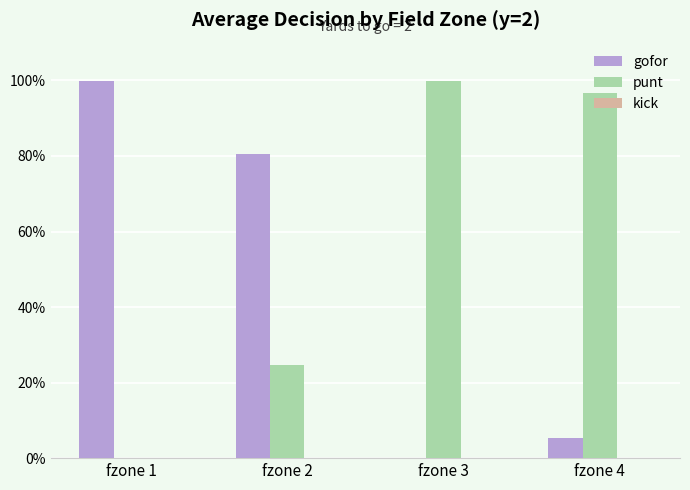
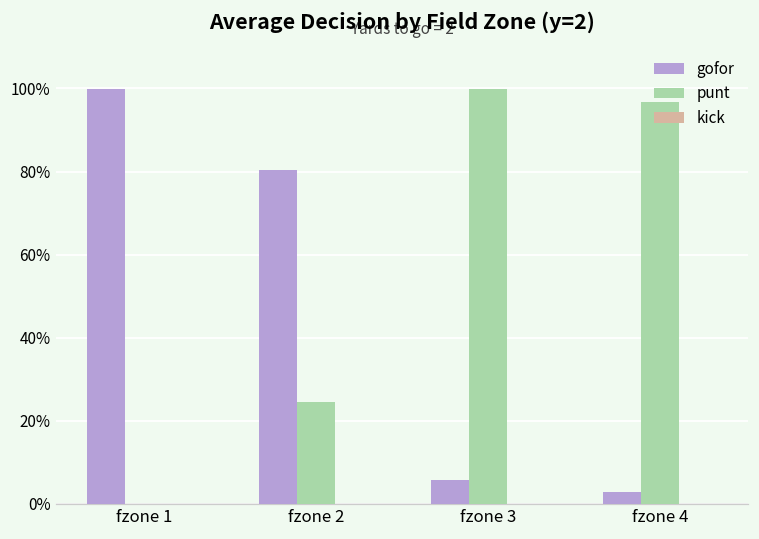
  {
    "gofor": {
      "fzone 1": "100%",
      "fzone 2": "80%",
-     "fzone 3": "0%",
-     "fzone 4": "5%"
+     "fzone 3": "6%",
+     "fzone 4": "3%"
    }
  }
